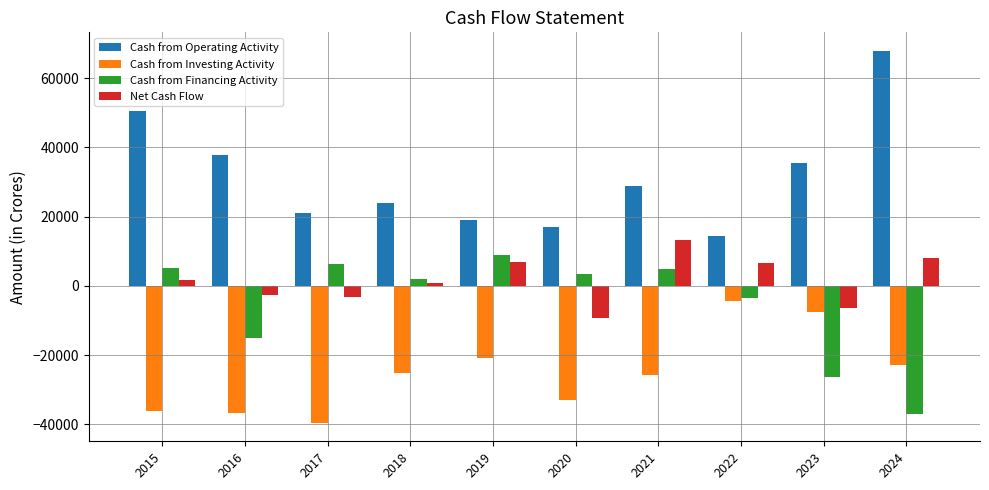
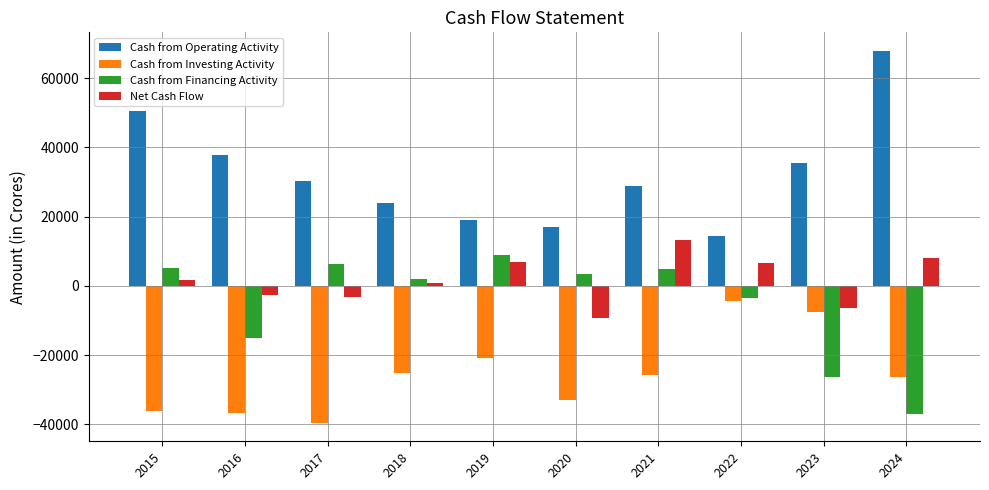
  {
    "Cash from Operating Activity": {
      "2015": 51000,
      "2016": 38000,
-     "2017": 21000,
+     "2017": 30000,
      "2018": 24000,
      "2019": 19000,
      "2020": 17000,
      "2021": 29000,
      "2022": 14000,
      "2023": 35000,
      "2024": 68000
    },
    "Cash from Investing Activity": {
      "2015": -36000,
      "2016": -37000,
      "2017": -40000,
      "2018": -25000,
      "2019": -21000,
      "2020": -33000,
      "2021": -26000,
      "2022": -4000,
      "2023": -7000,
-     "2024": -23000
+     "2024": -26000
    },
    "Cash from Financing Activity": {
      "2015": 5000,
      "2016": -15000,
      "2017": 6000,
      "2018": 2000,
      "2019": 9000,
      "2020": 3000,
      "2021": 5000,
      "2022": -3000,
      "2023": -26000,
      "2024": -37000
    },
    "Net Cash Flow": {
      "2015": 2000,
      "2016": -3000,
      "2017": -3000,
      "2018": 1000,
      "2019": 7000,
      "2020": -9000,
      "2021": 13000,
      "2022": 6000,
      "2023": -6000,
      "2024": 8000
    }
  }
